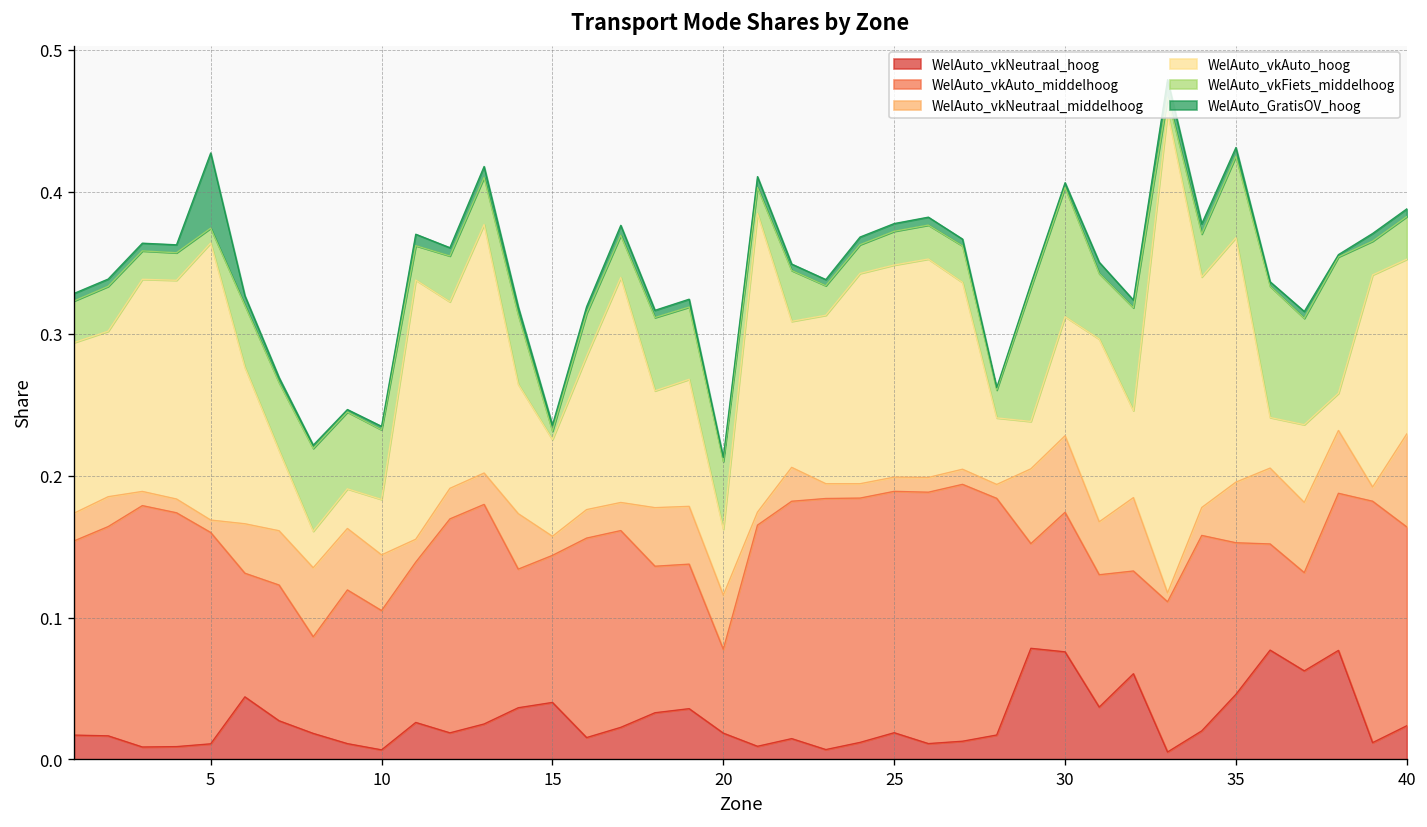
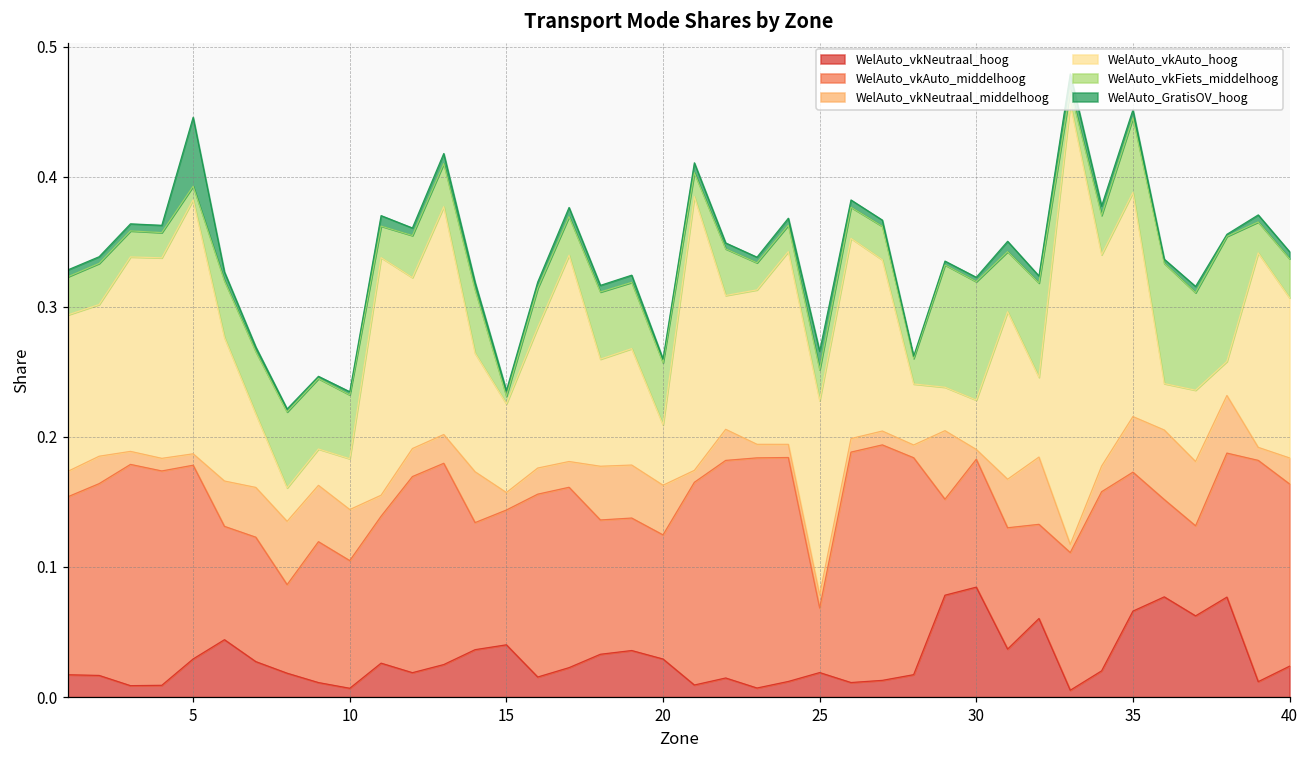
  {
    "WelAuto_vkNeutraal_hoog": {
-     "5": 0.011,
+     "5": 0.029,
      "10": 0.007,
      "15": 0.040,
-     "20": 0.019,
+     "20": 0.029,
      "25": 0.019,
-     "30": 0.076,
-     "35": 0.046,
+     "30": 0.085,
+     "35": 0.066,
      "40": 0.024
    },
    "WelAuto_vkAuto_middelhoog": {
      "5": 0.149,
      "10": 0.098,
      "15": 0.104,
-     "20": 0.059,
-     "25": 0.170,
+     "20": 0.095,
+     "25": 0.050,
      "30": 0.098,
      "35": 0.107,
      "40": 0.140
    },
    "WelAuto_vkNeutraal_middelhoog": {
      "5": 0.009,
      "10": 0.039,
      "15": 0.013,
      "20": 0.038,
      "25": 0.010,
-     "30": 0.054,
+     "30": 0.008,
      "35": 0.043,
-     "40": 0.066
+     "40": 0.020
    },
    "WelAuto_vkAuto_hoog": {
      "5": 0.195,
      "10": 0.039,
      "15": 0.068,
      "20": 0.046,
      "25": 0.149,
-     "30": 0.084,
+     "30": 0.038,
      "35": 0.172,
      "40": 0.123
    },
    "WelAuto_vkFiets_middelhoog": {
      "5": 0.010,
      "10": 0.049,
      "15": 0.006,
      "20": 0.048,
      "25": 0.024,
      "30": 0.091,
      "35": 0.057,
      "40": 0.030
    },
    "WelAuto_GratisOV_hoog": {
      "5": 0.053,
      "10": 0.002,
      "15": 0.004,
      "20": 0.003,
-     "25": 0.005,
+     "25": 0.014,
      "30": 0.003,
      "35": 0.006,
      "40": 0.005
    }
  }
